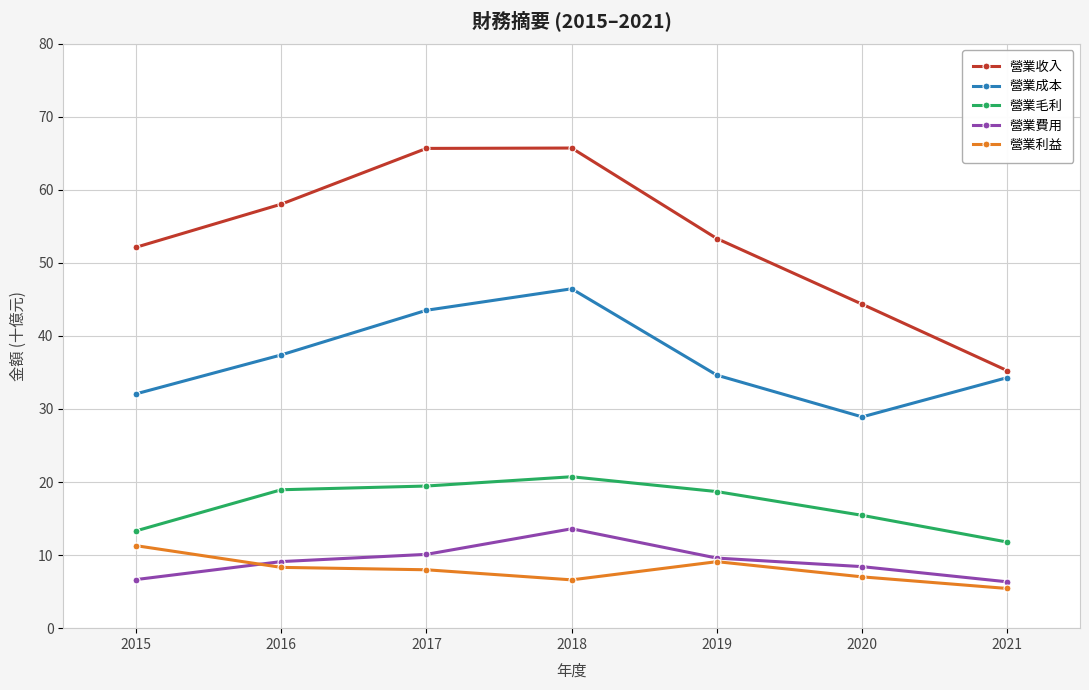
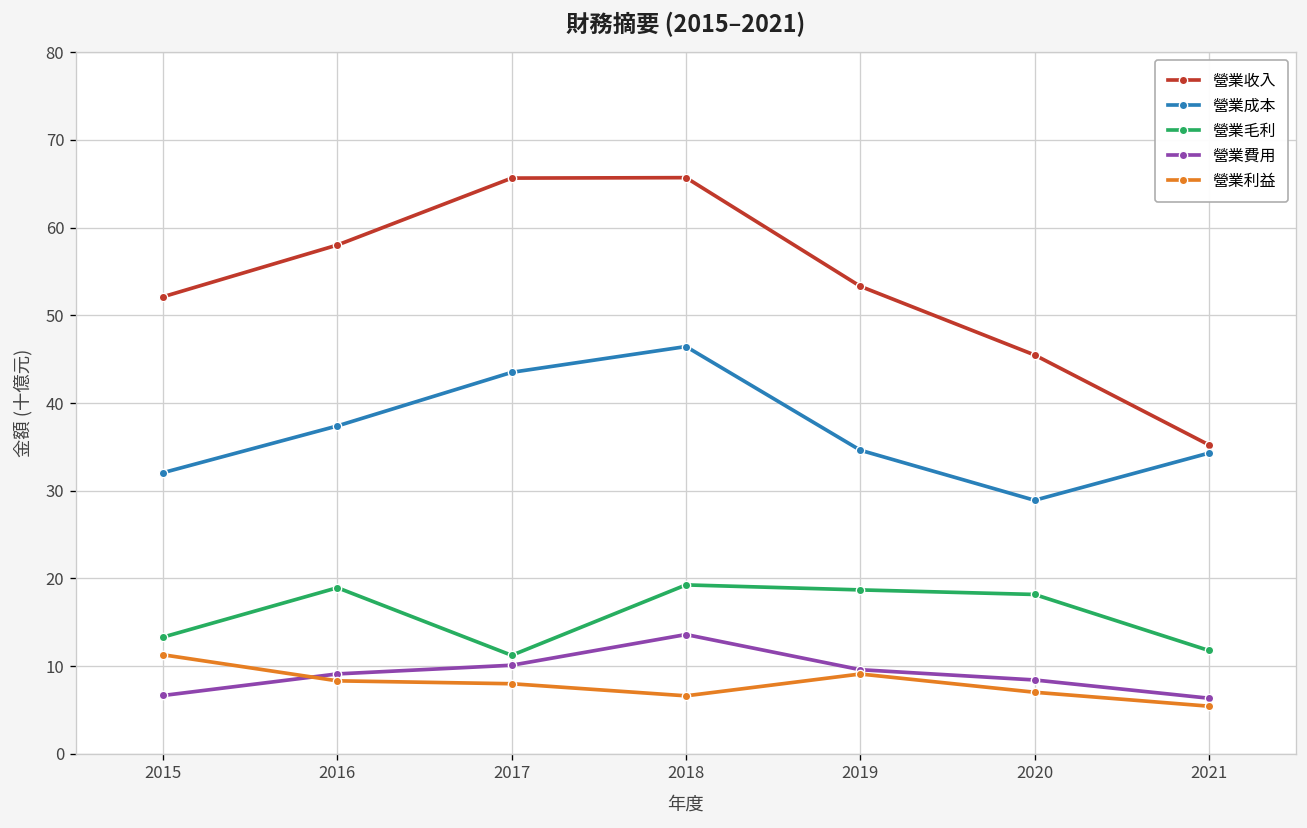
  {
    "營業收入": {
      "2015": 52,
      "2016": 58,
      "2017": 66,
      "2018": 66,
      "2019": 53,
-     "2020": 44,
+     "2020": 45,
      "2021": 35
    },
    "營業成本": {
      "2015": 32,
      "2016": 37,
      "2017": 44,
      "2018": 46,
      "2019": 35,
      "2020": 29,
      "2021": 34
    },
    "營業毛利": {
      "2015": 13,
      "2016": 19,
-     "2017": 19,
-     "2018": 21,
+     "2017": 11,
+     "2018": 19,
      "2019": 19,
-     "2020": 15,
+     "2020": 18,
      "2021": 12
    },
    "營業費用": {
      "2015": 7,
      "2016": 9,
      "2017": 10,
      "2018": 14,
      "2019": 10,
      "2020": 8,
      "2021": 6
    },
    "營業利益": {
      "2015": 11,
      "2016": 8,
      "2017": 8,
      "2018": 7,
      "2019": 9,
      "2020": 7,
      "2021": 5
    }
  }
